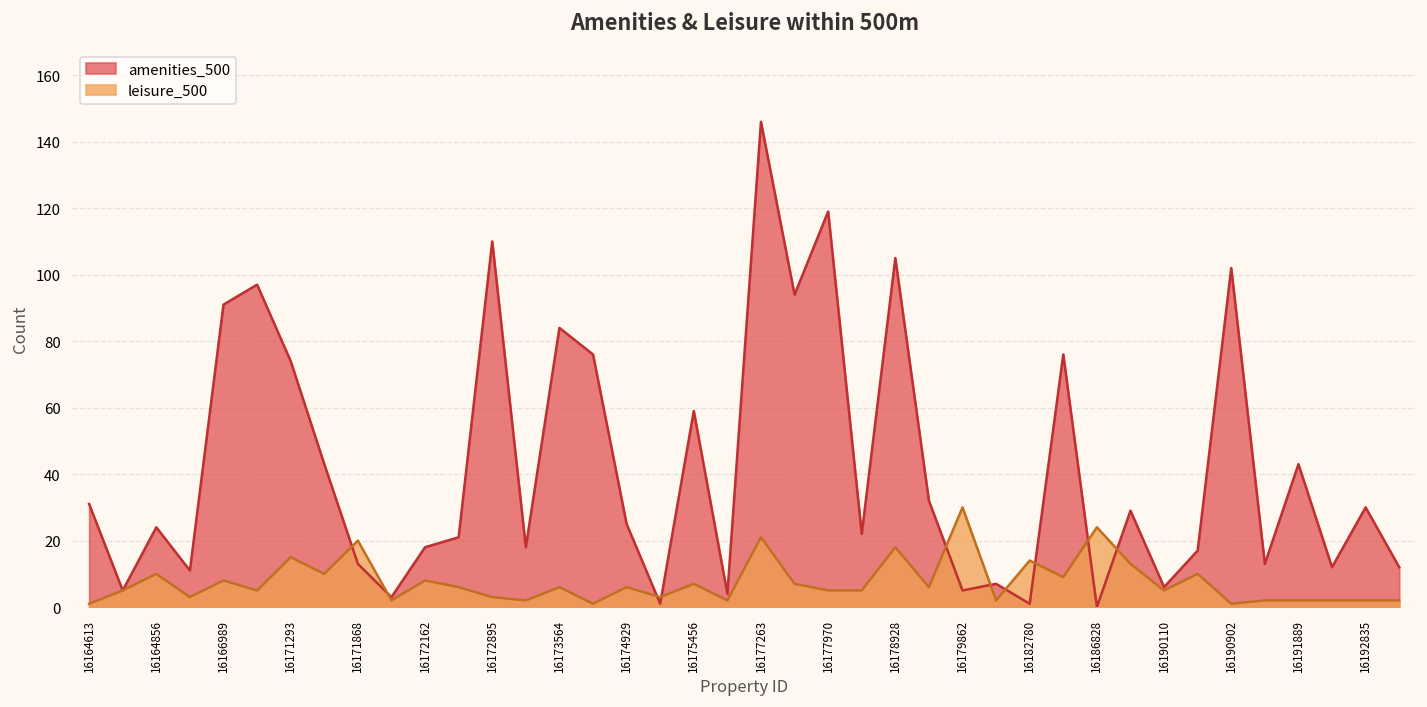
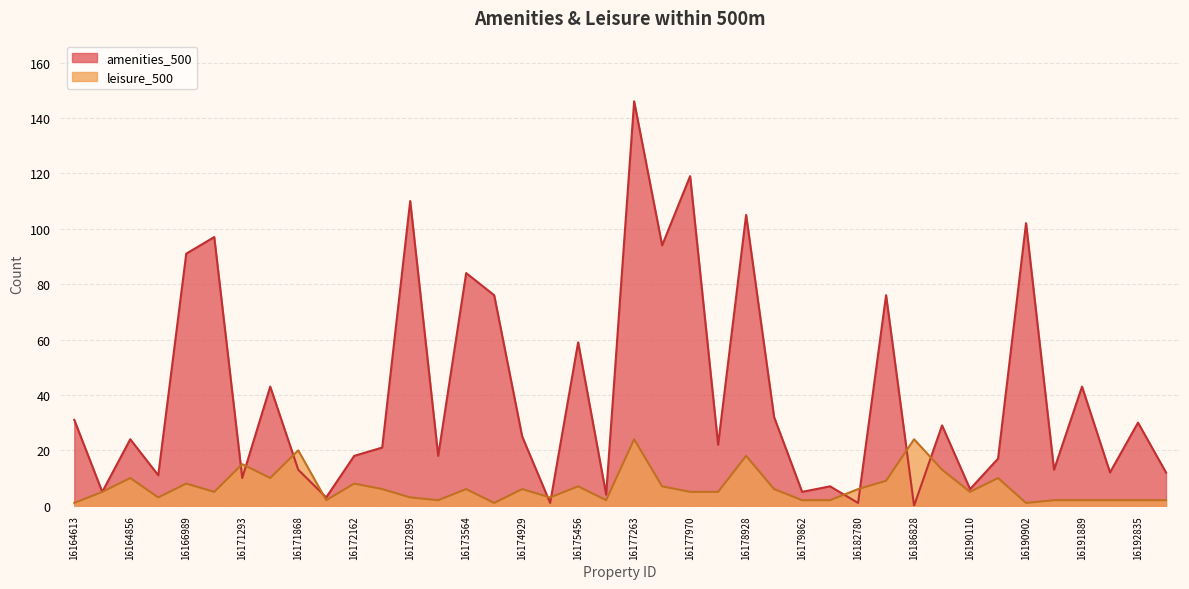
  {
    "amenities_500": {
      "16164613": 31,
      "16164856": 24,
      "16166989": 91,
-     "16171293": 74,
+     "16171293": 10,
      "16171868": 13,
      "16172162": 18,
      "16172895": 110,
      "16173564": 84,
      "16174929": 25,
      "16175456": 59,
      "16177263": 146,
      "16177970": 119,
      "16178928": 105,
      "16179862": 5,
      "16182780": 1,
      "16186828": 0,
      "16190110": 6,
      "16190902": 102,
      "16191889": 43,
      "16192835": 30
    },
    "leisure_500": {
      "16164613": 1,
      "16164856": 10,
      "16166989": 8,
      "16171293": 15,
      "16171868": 20,
      "16172162": 8,
      "16172895": 3,
      "16173564": 6,
      "16174929": 6,
      "16175456": 7,
-     "16177263": 21,
+     "16177263": 24,
      "16177970": 5,
      "16178928": 18,
-     "16179862": 30,
-     "16182780": 14,
+     "16179862": 2,
+     "16182780": 6,
      "16186828": 24,
      "16190110": 5,
      "16190902": 1,
      "16191889": 2,
      "16192835": 2
    }
  }
